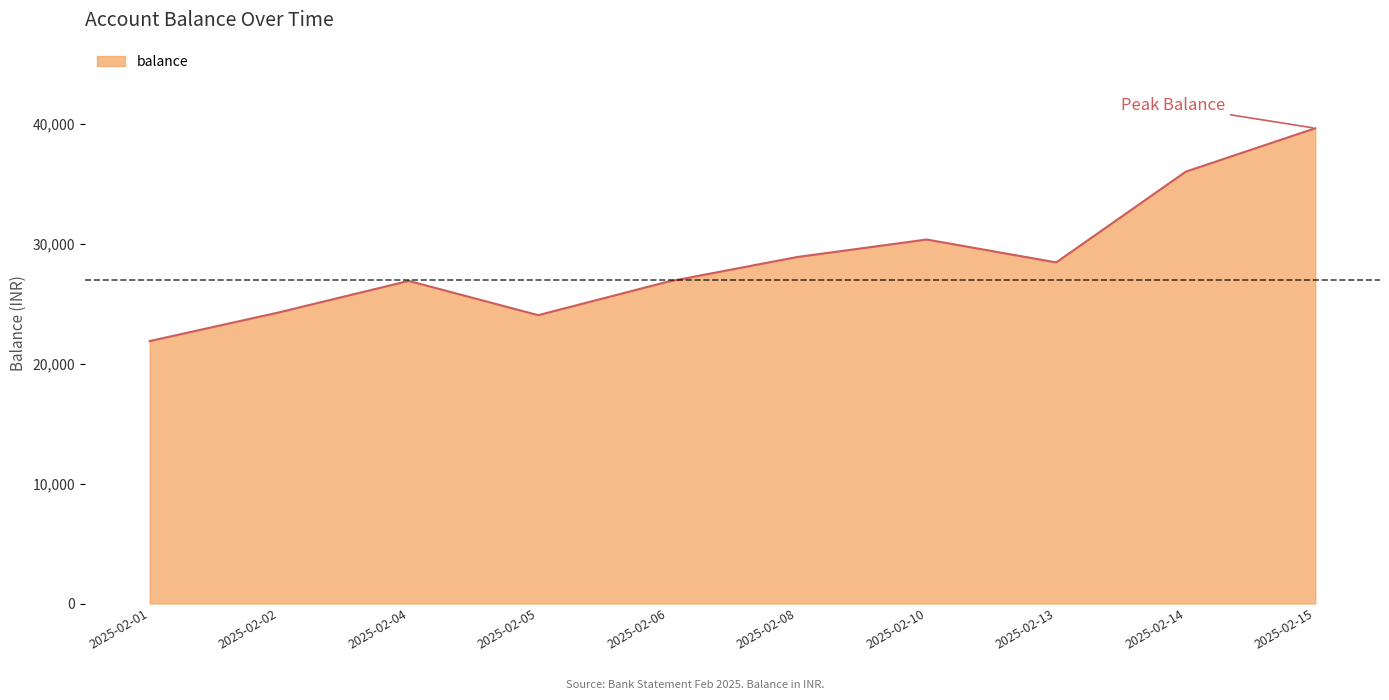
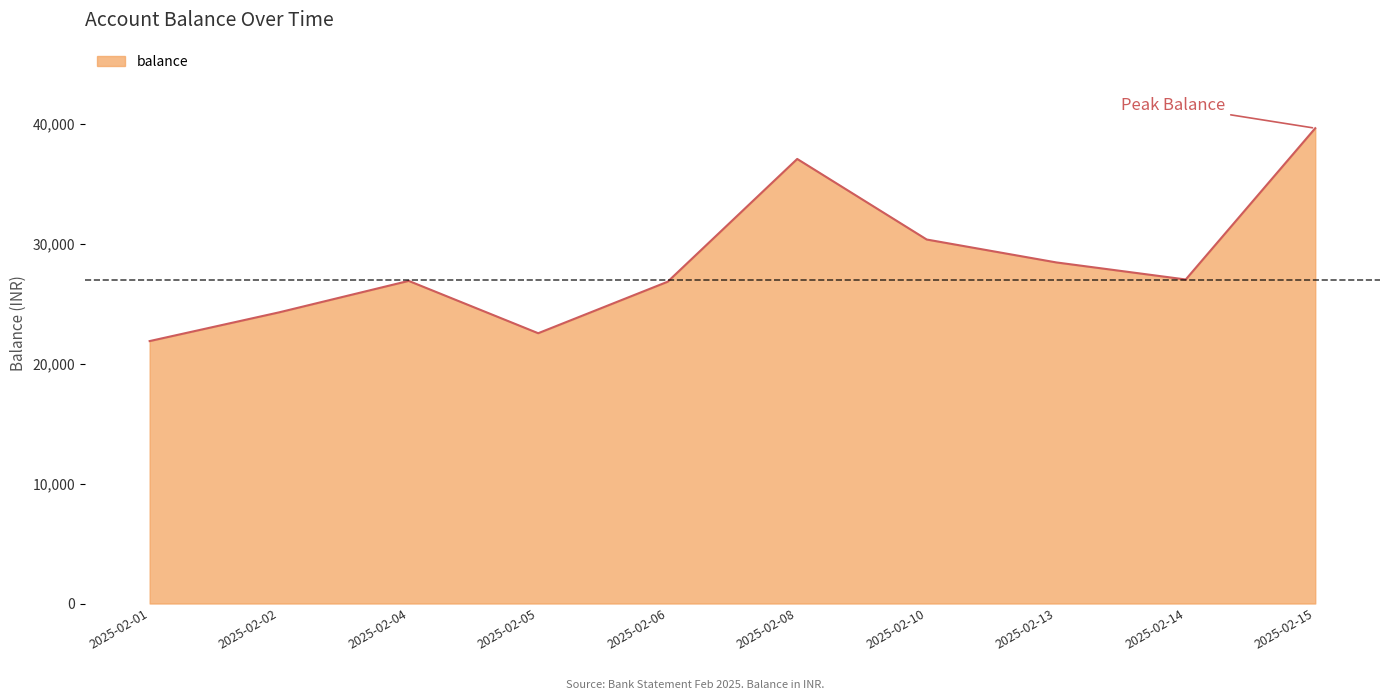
  {
    "2025-02-01": "21,900",
    "2025-02-02": "24,300",
    "2025-02-04": "26,900",
-   "2025-02-05": "24,000",
+   "2025-02-05": "22,500",
    "2025-02-06": "26,800",
-   "2025-02-08": "28,900",
+   "2025-02-08": "37,100",
    "2025-02-10": "30,300",
    "2025-02-13": "28,400",
-   "2025-02-14": "36,000",
+   "2025-02-14": "27,000",
    "2025-02-15": "39,600"
  }
